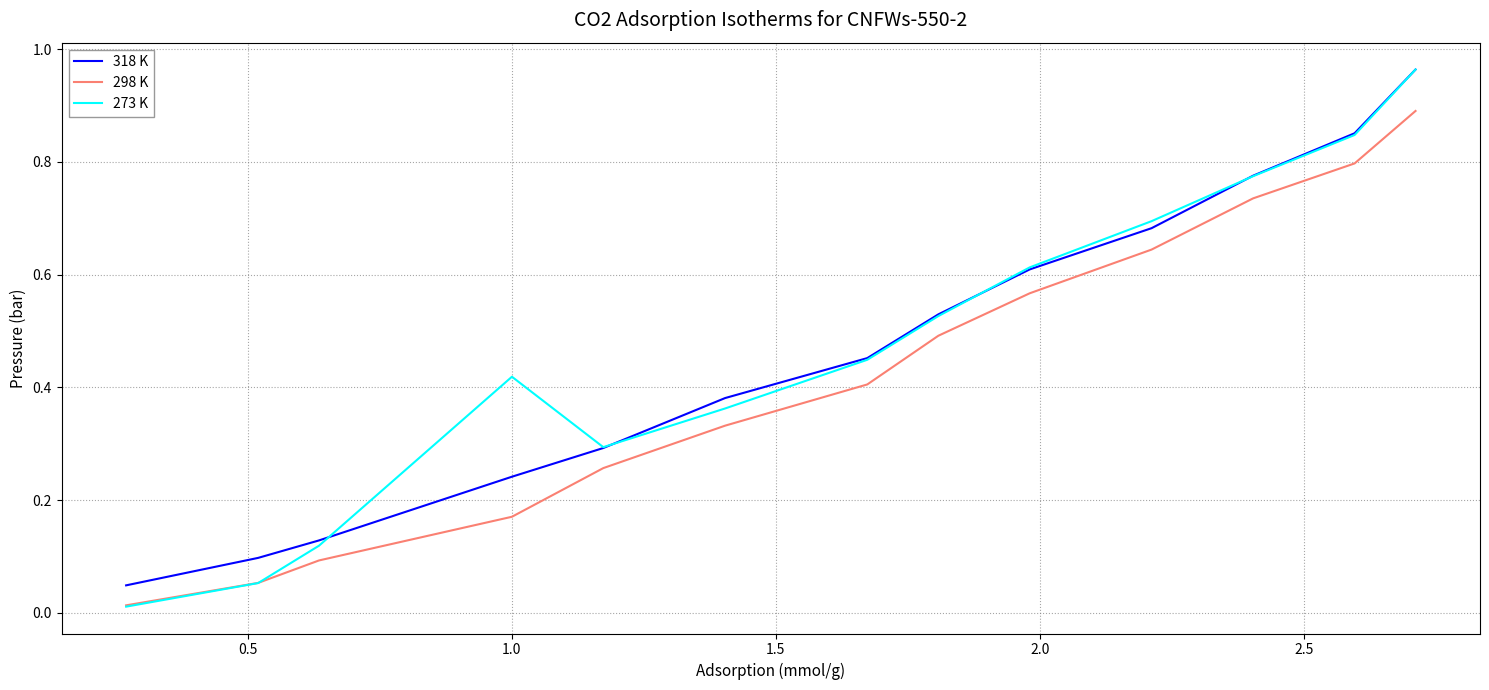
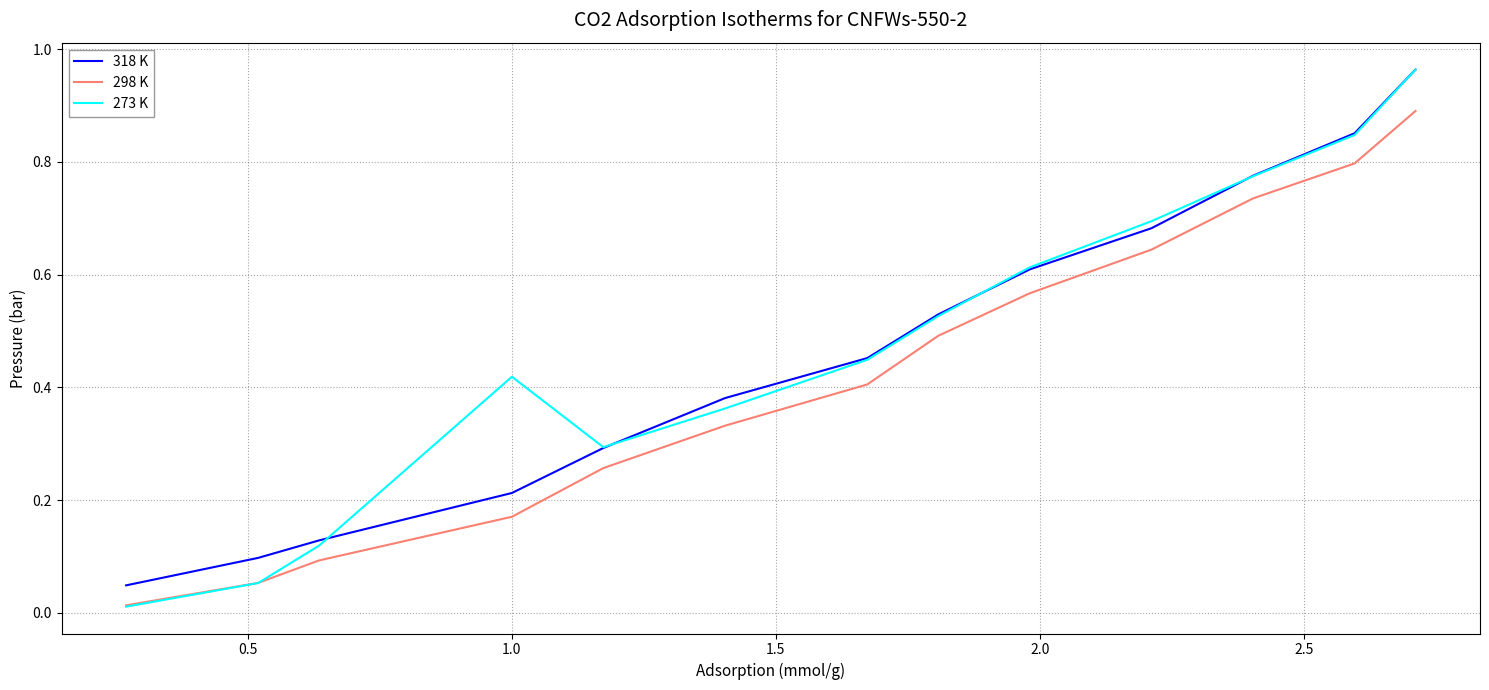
  {
    "318 K": {
-     "1.0": 0.24
+     "1.0": 0.21
    },
    "298 K": {
      "1.0": 0.17
    },
    "273 K": {
      "1.0": 0.42
    }
  }
